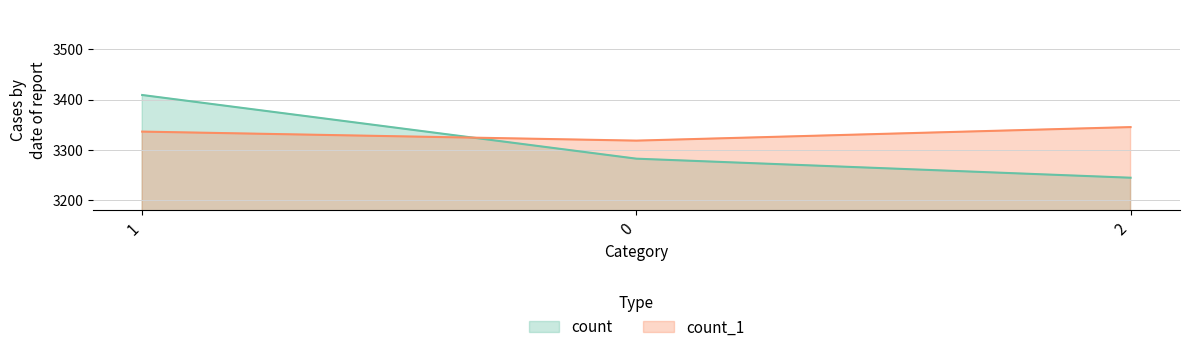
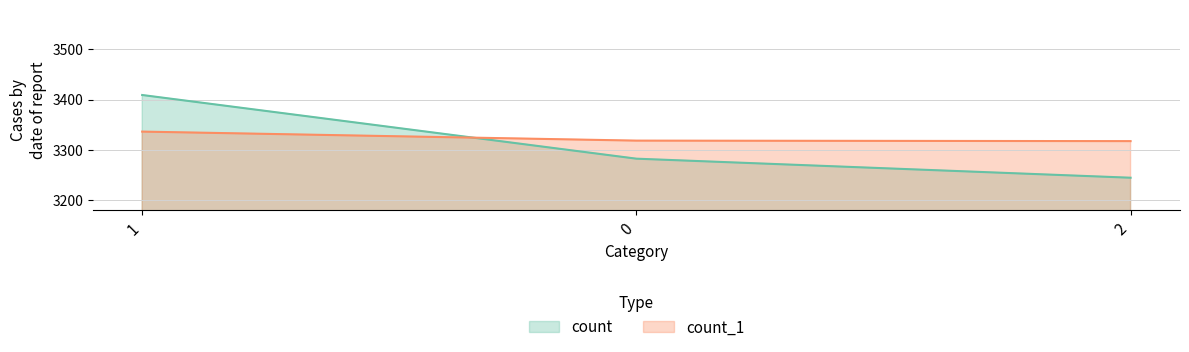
  {
    "count": {
      "1": 3410,
      "0": 3280,
      "2": 3240
    },
    "count_1": {
      "1": 3340,
      "0": 3320,
-     "2": 3350
+     "2": 3320
    }
  }
